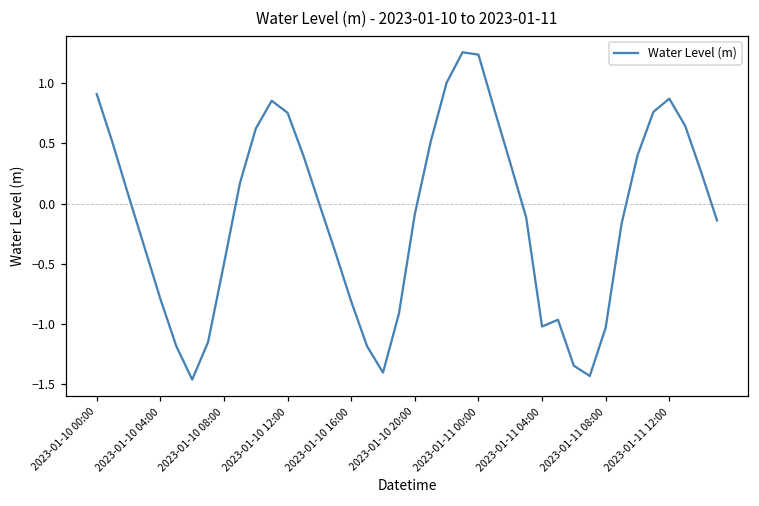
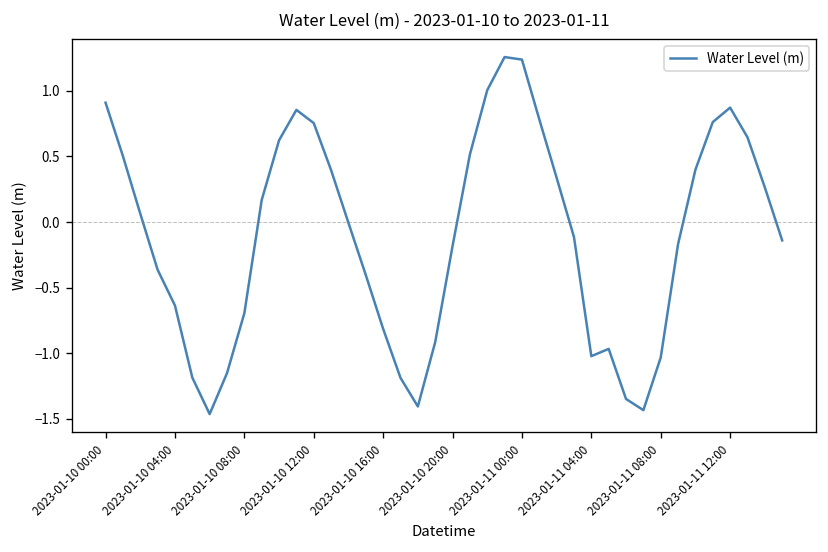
  {
    "2023-01-10 00:00": 0.91,
-   "2023-01-10 04:00": -0.79,
-   "2023-01-10 08:00": -0.50,
+   "2023-01-10 04:00": -0.64,
+   "2023-01-10 08:00": -0.70,
    "2023-01-10 12:00": 0.75,
    "2023-01-10 16:00": -0.81,
-   "2023-01-10 20:00": -0.09,
+   "2023-01-10 20:00": -0.18,
    "2023-01-11 00:00": 1.24,
    "2023-01-11 04:00": -1.02,
    "2023-01-11 08:00": -1.03,
    "2023-01-11 12:00": 0.87
  }
